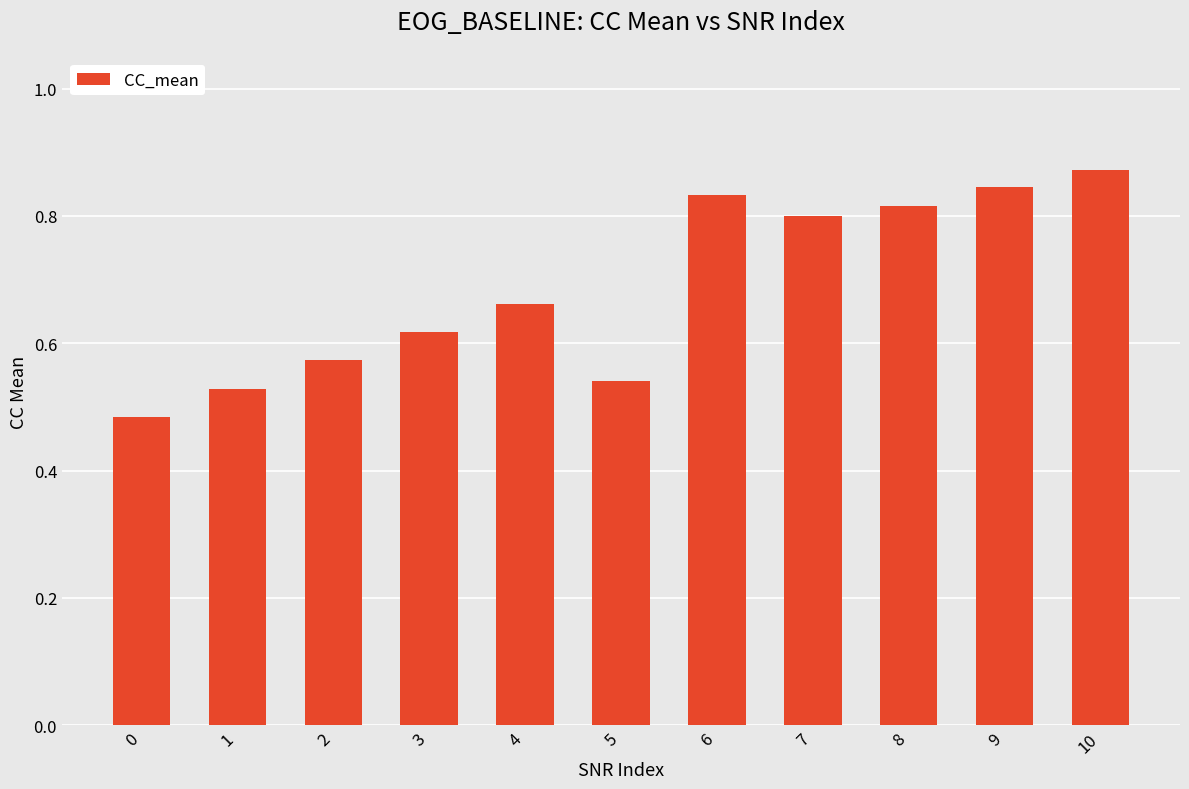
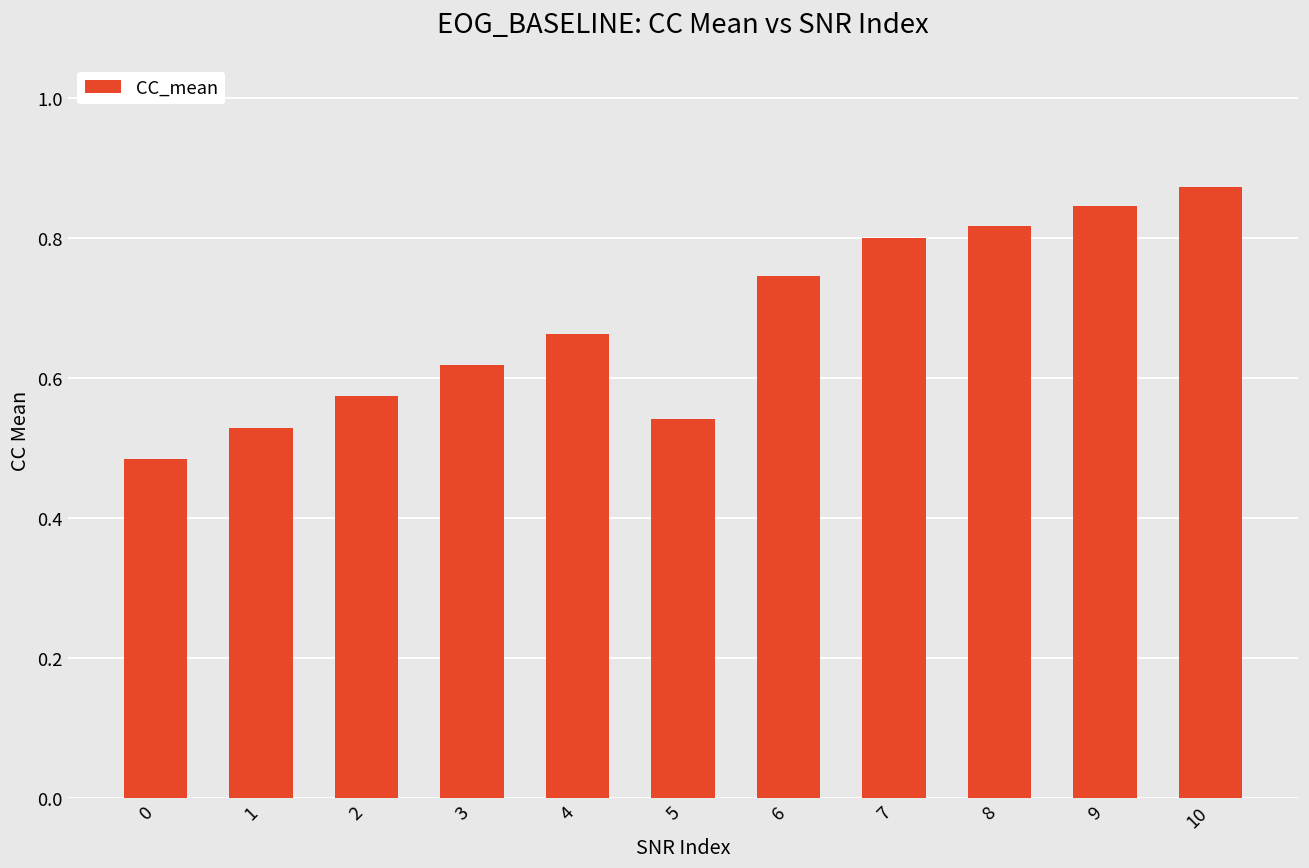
  {
    "0": 0.48,
    "1": 0.53,
    "2": 0.57,
    "3": 0.62,
    "4": 0.66,
    "5": 0.54,
-   "6": 0.83,
+   "6": 0.75,
    "7": 0.80,
    "8": 0.82,
    "9": 0.85,
    "10": 0.87
  }
